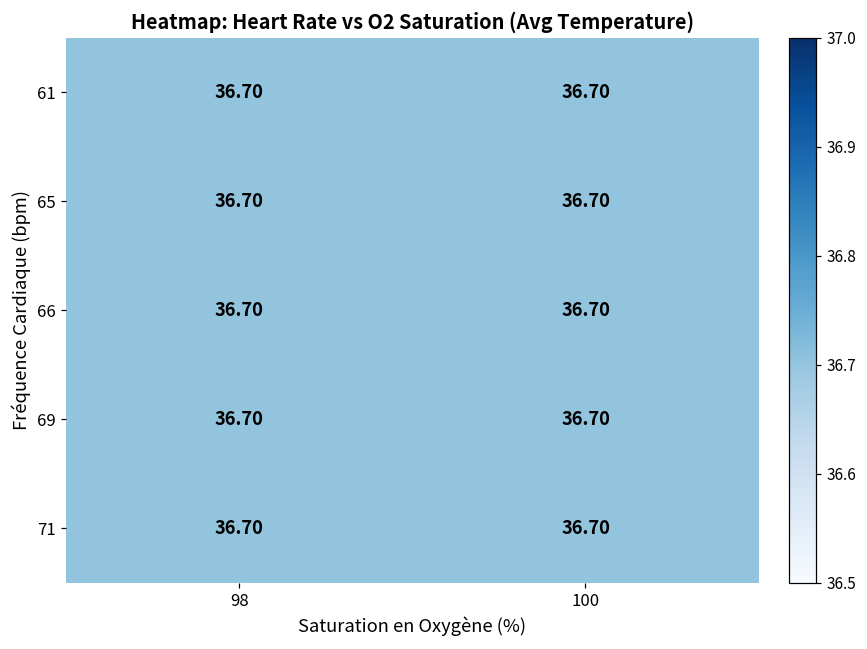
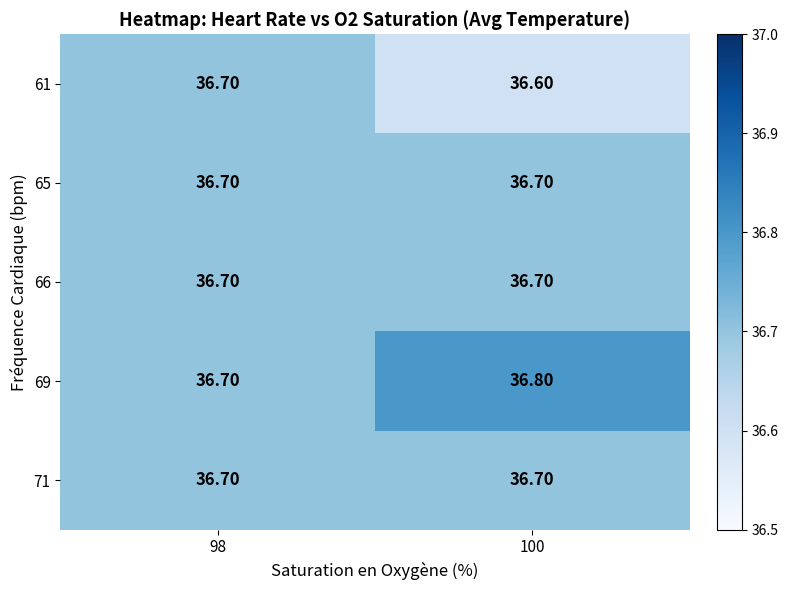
  {
    "61": {
      "98": 36.70,
-     "100": 36.70
+     "100": 36.60
    },
    "65": {
      "98": 36.70,
      "100": 36.70
    },
    "66": {
      "98": 36.70,
      "100": 36.70
    },
    "69": {
      "98": 36.70,
-     "100": 36.70
+     "100": 36.80
    },
    "71": {
      "98": 36.70,
      "100": 36.70
    }
  }
